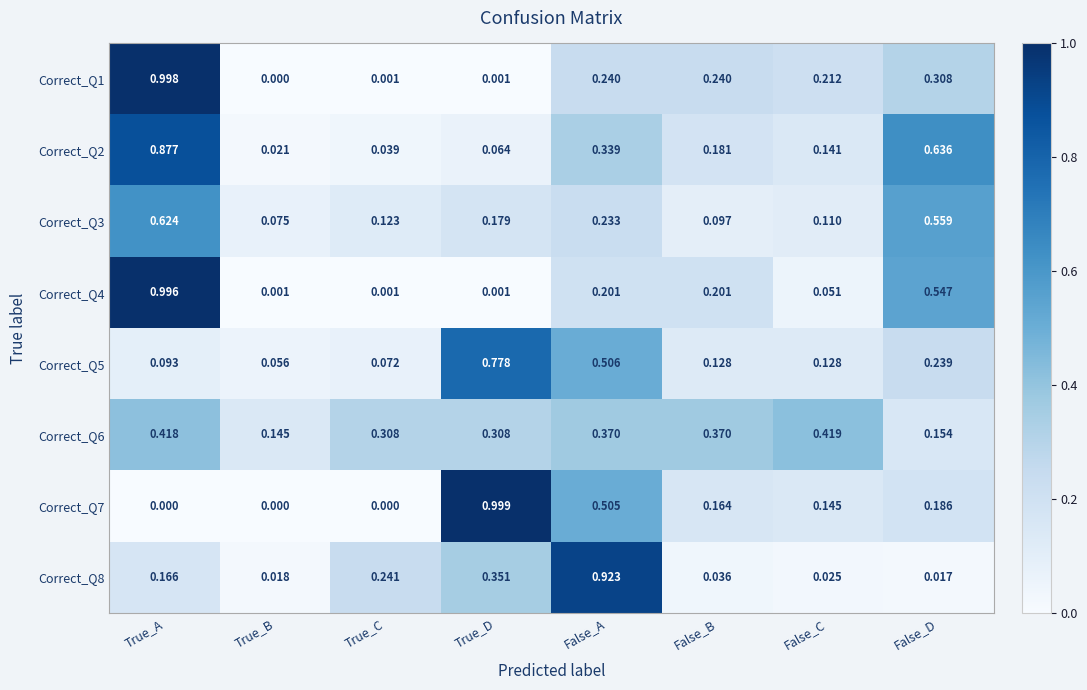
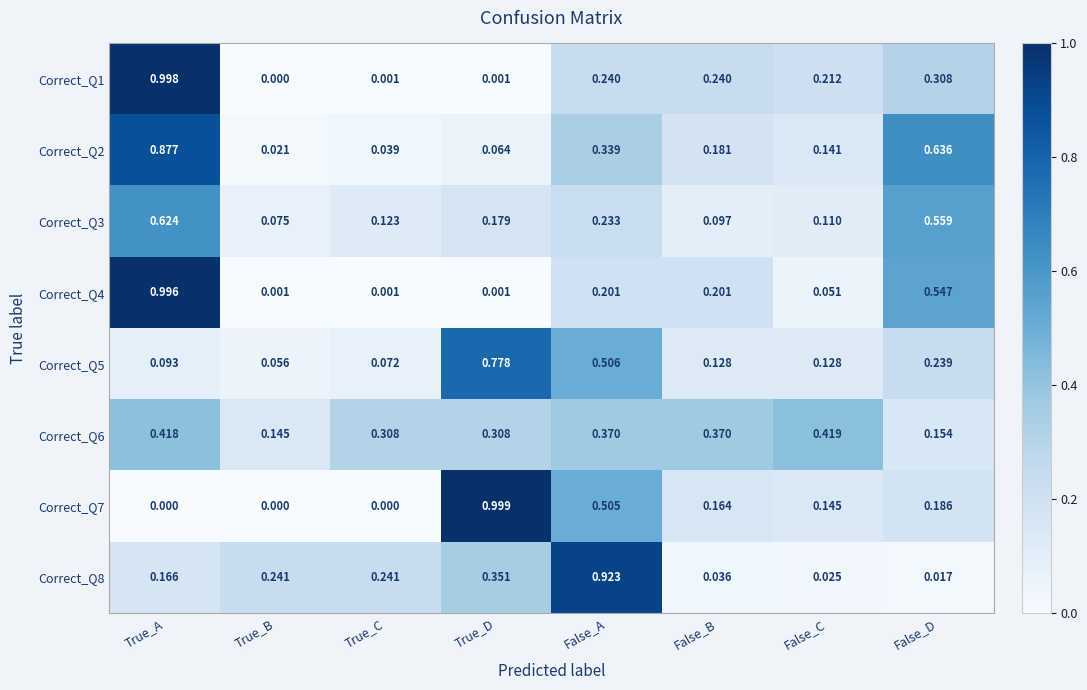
  {
    "Correct_Q1": {
      "True_A": 0.998,
      "True_B": 0.000,
      "True_C": 0.001,
      "True_D": 0.001,
      "False_A": 0.240,
      "False_B": 0.240,
      "False_C": 0.212,
      "False_D": 0.308
    },
    "Correct_Q2": {
      "True_A": 0.877,
      "True_B": 0.021,
      "True_C": 0.039,
      "True_D": 0.064,
      "False_A": 0.339,
      "False_B": 0.181,
      "False_C": 0.141,
      "False_D": 0.636
    },
    "Correct_Q3": {
      "True_A": 0.624,
      "True_B": 0.075,
      "True_C": 0.123,
      "True_D": 0.179,
      "False_A": 0.233,
      "False_B": 0.097,
      "False_C": 0.110,
      "False_D": 0.559
    },
    "Correct_Q4": {
      "True_A": 0.996,
      "True_B": 0.001,
      "True_C": 0.001,
      "True_D": 0.001,
      "False_A": 0.201,
      "False_B": 0.201,
      "False_C": 0.051,
      "False_D": 0.547
    },
    "Correct_Q5": {
      "True_A": 0.093,
      "True_B": 0.056,
      "True_C": 0.072,
      "True_D": 0.778,
      "False_A": 0.506,
      "False_B": 0.128,
      "False_C": 0.128,
      "False_D": 0.239
    },
    "Correct_Q6": {
      "True_A": 0.418,
      "True_B": 0.145,
      "True_C": 0.308,
      "True_D": 0.308,
      "False_A": 0.370,
      "False_B": 0.370,
      "False_C": 0.419,
      "False_D": 0.154
    },
    "Correct_Q7": {
      "True_A": 0.000,
      "True_B": 0.000,
      "True_C": 0.000,
      "True_D": 0.999,
      "False_A": 0.505,
      "False_B": 0.164,
      "False_C": 0.145,
      "False_D": 0.186
    },
    "Correct_Q8": {
      "True_A": 0.166,
-     "True_B": 0.018,
+     "True_B": 0.241,
      "True_C": 0.241,
      "True_D": 0.351,
      "False_A": 0.923,
      "False_B": 0.036,
      "False_C": 0.025,
      "False_D": 0.017
    }
  }
